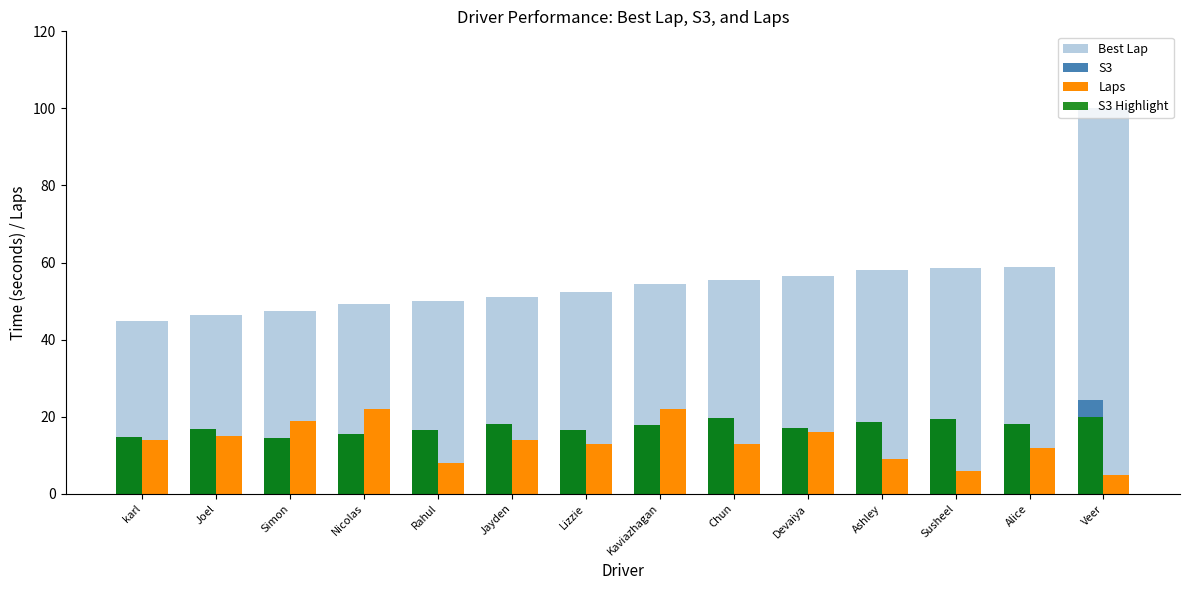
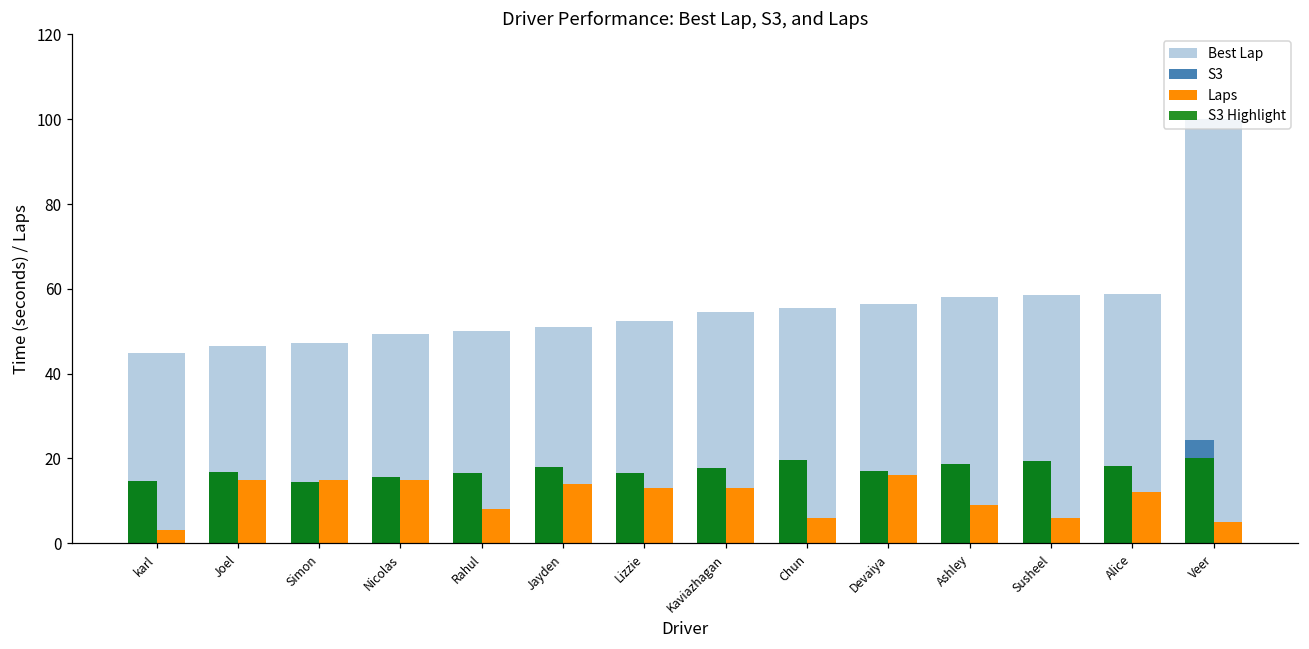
  {
    "Laps": {
-     "karl": 14,
-     "Simon": 19,
-     "Nicolas": 22,
-     "Kaviazhagan": 22,
-     "Chun": 13
+     "karl": 3,
+     "Simon": 15,
+     "Nicolas": 15,
+     "Kaviazhagan": 13,
+     "Chun": 6
    }
  }
